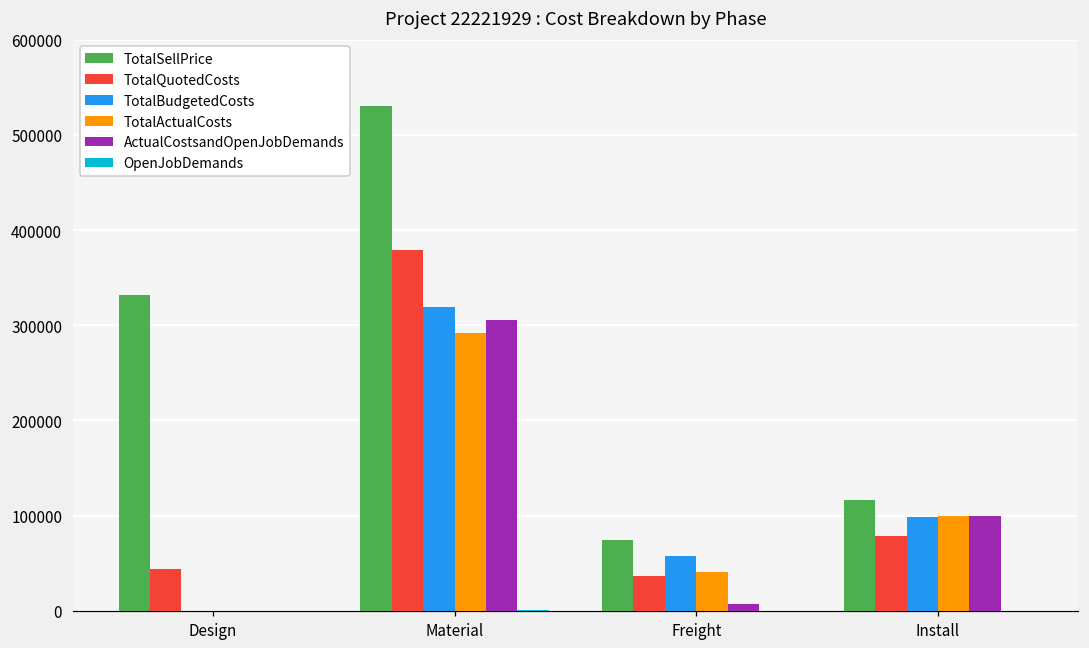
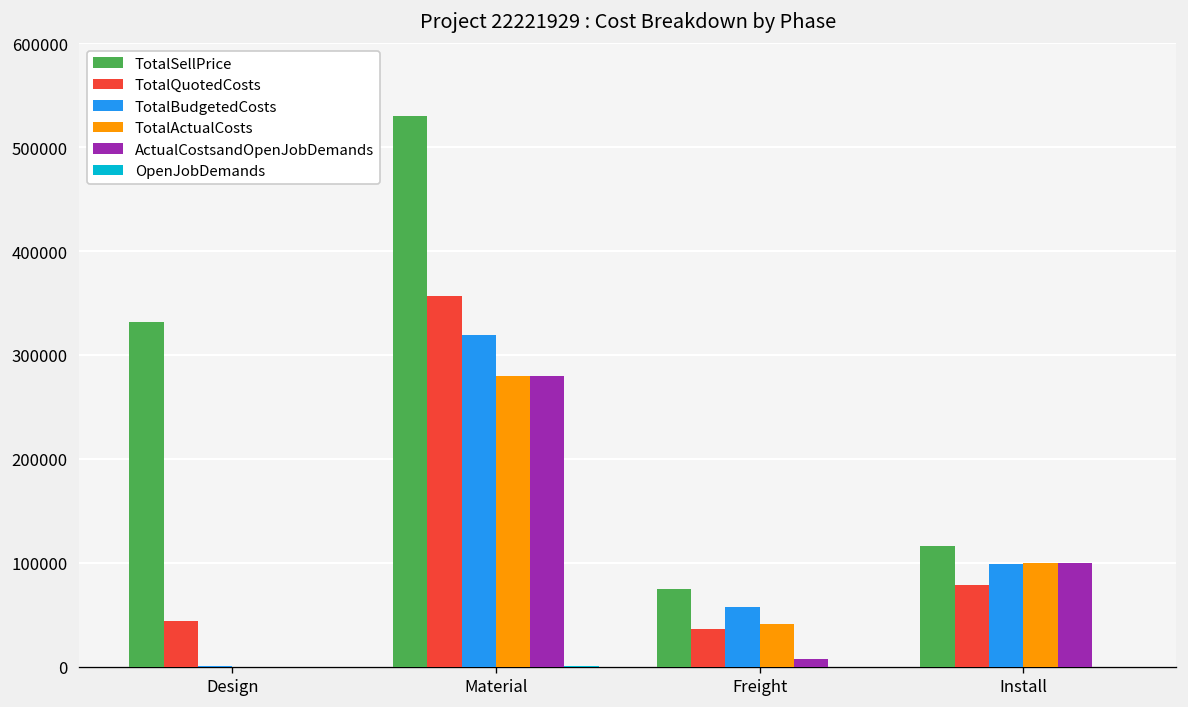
  {
    "TotalSellPrice": {
      "Design": 330000,
      "Material": 530000,
      "Freight": 70000,
      "Install": 120000
    },
    "TotalQuotedCosts": {
      "Design": 40000,
-     "Material": 380000,
+     "Material": 360000,
      "Freight": 40000,
      "Install": 80000
    },
    "TotalActualCosts": {
      "Design": 0,
-     "Material": 290000,
+     "Material": 280000,
      "Freight": 40000,
      "Install": 100000
    },
    "ActualCostsandOpenJobDemands": {
      "Design": 0,
-     "Material": 310000,
+     "Material": 280000,
      "Freight": 10000,
      "Install": 100000
    }
  }
